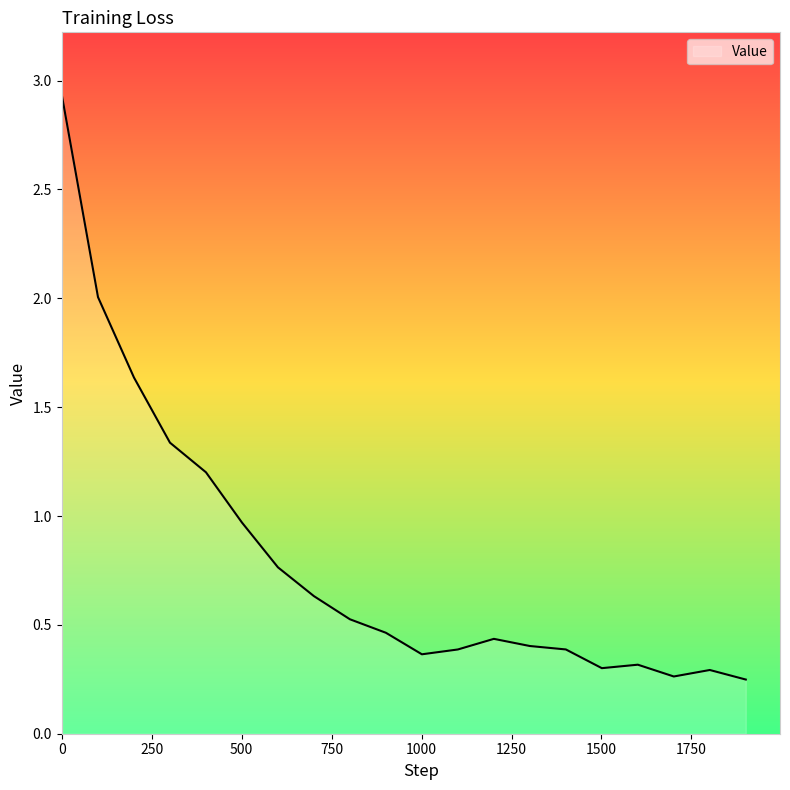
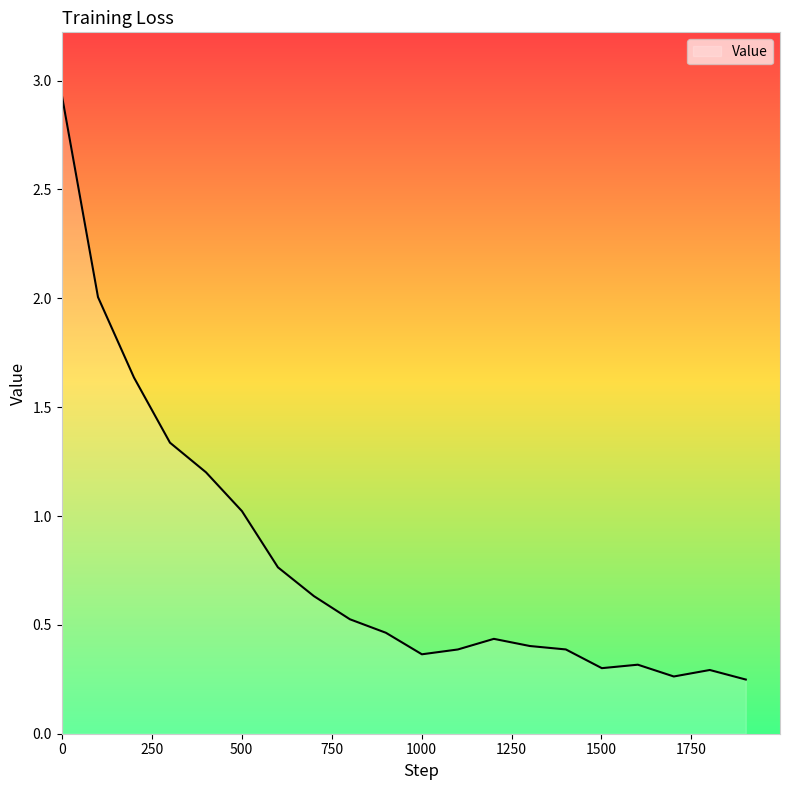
  {
    "0": 2.93,
-   "500": 0.97,
+   "500": 1.02,
    "1000": 0.36,
    "1500": 0.30
  }
